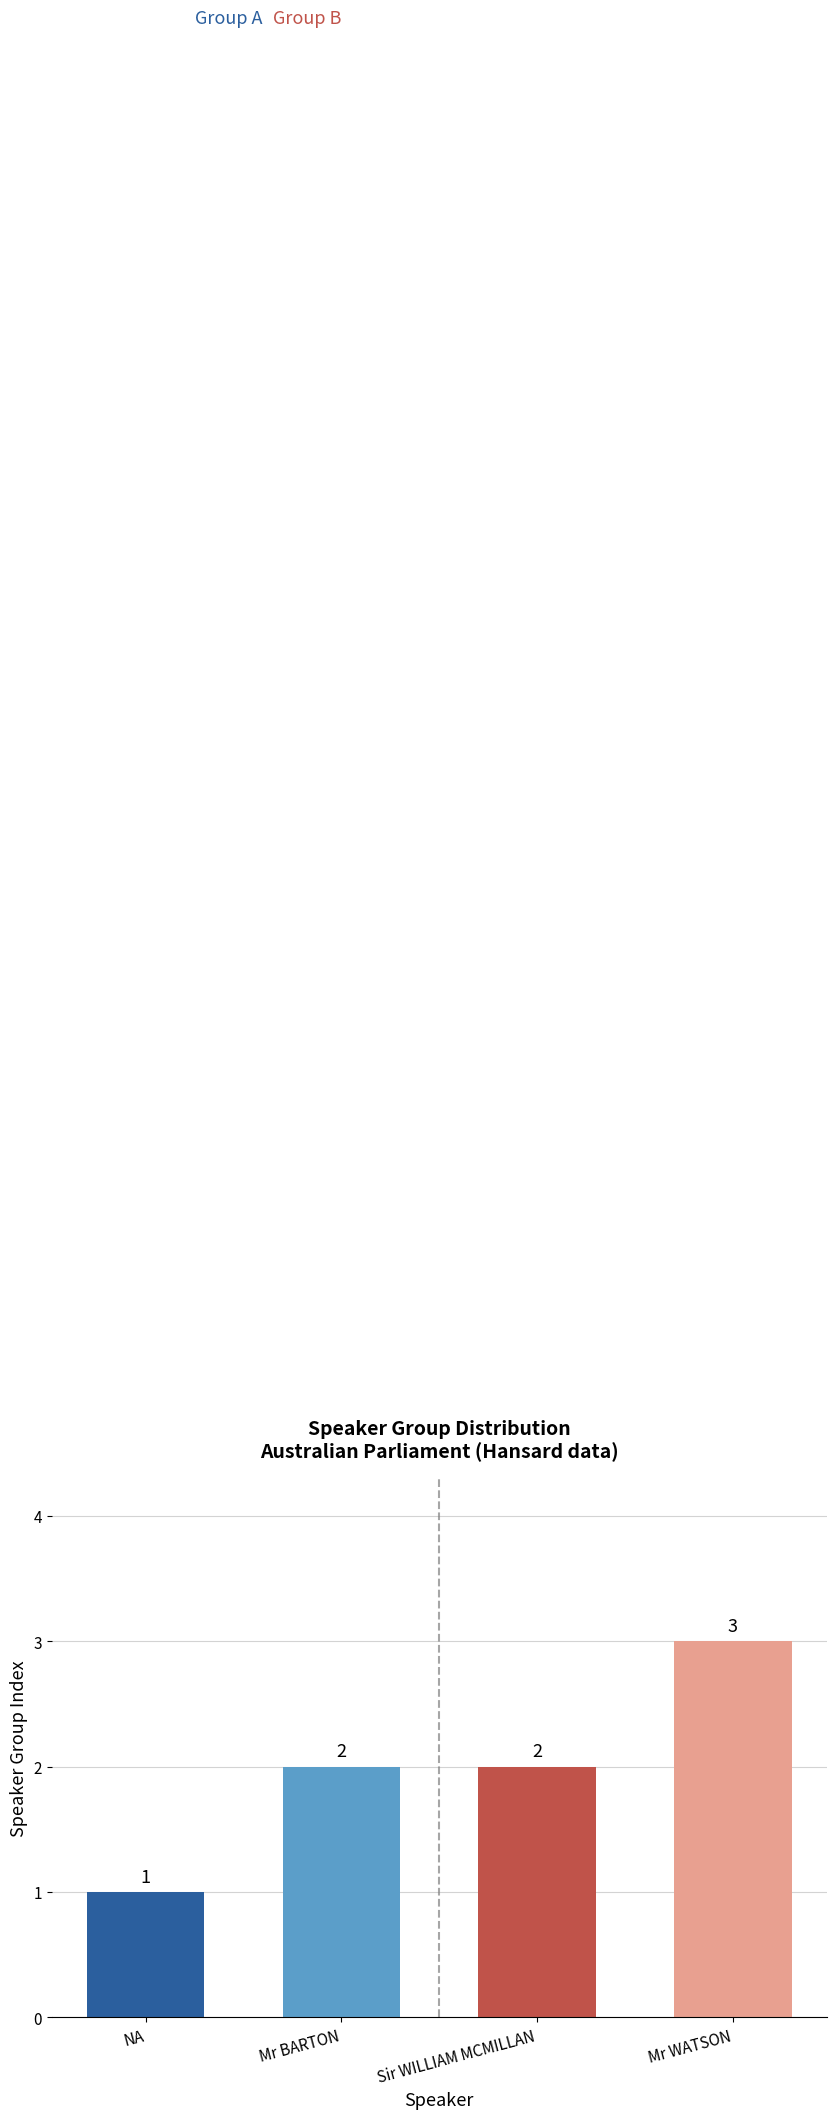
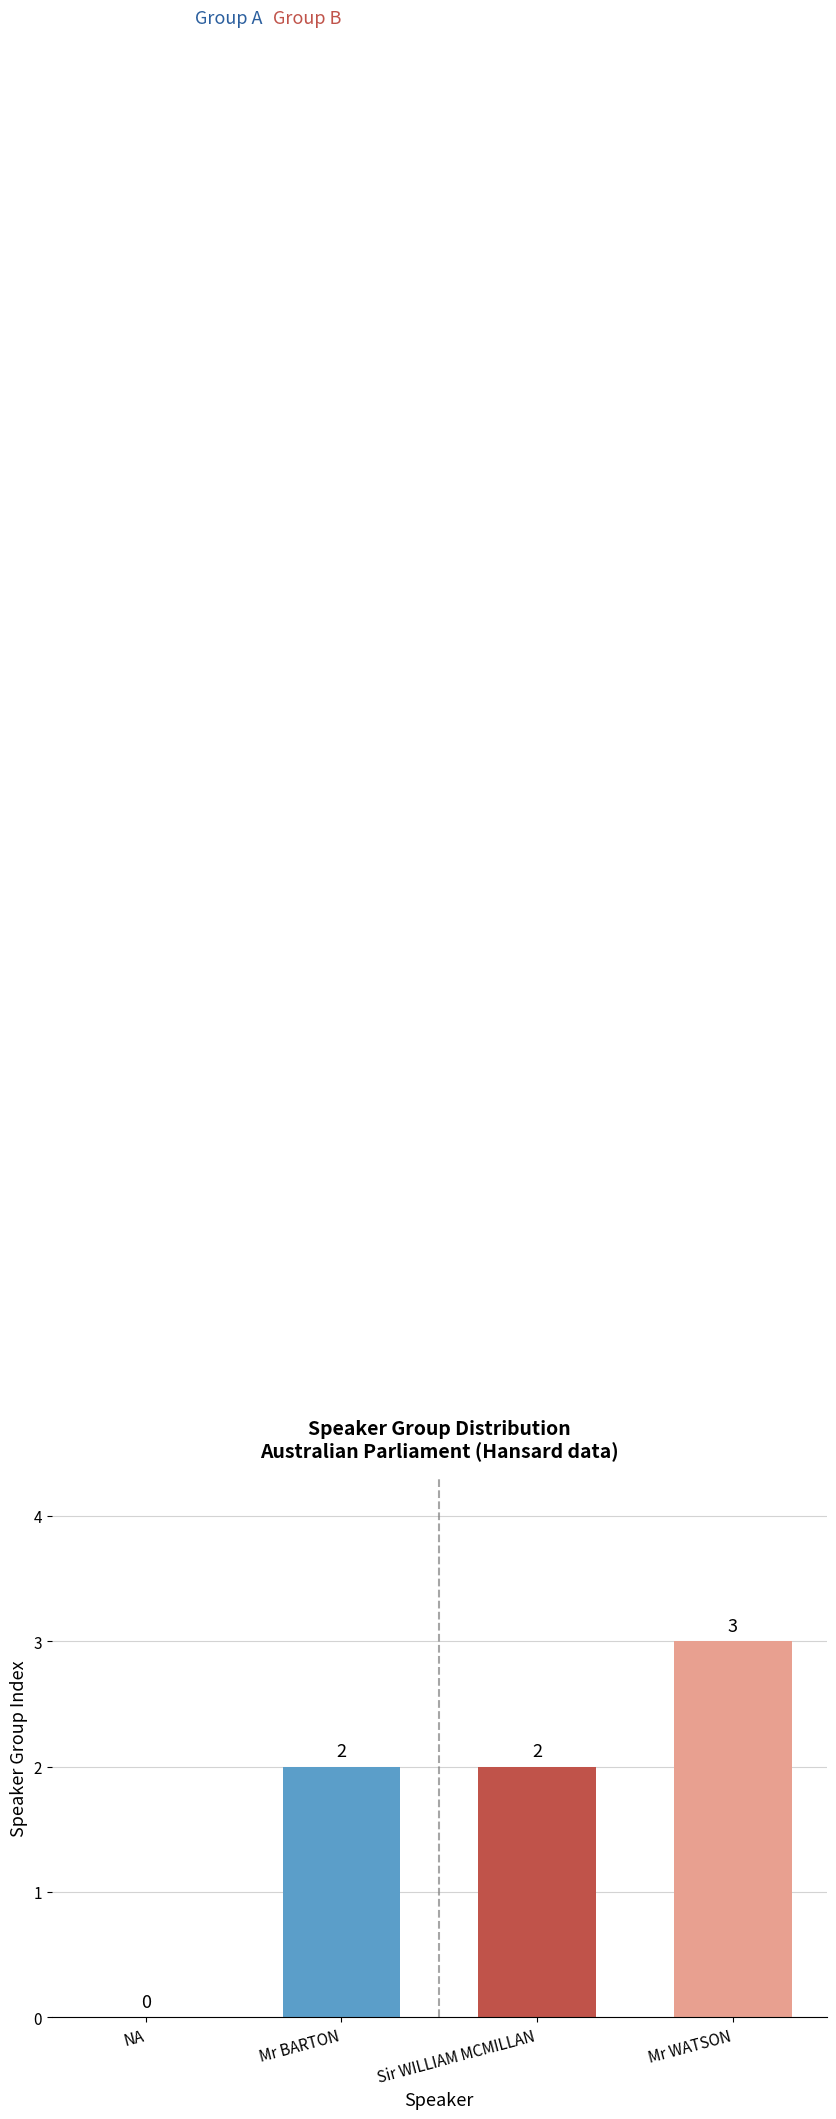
  {
-   "NA": 1,
+   "NA": 0,
    "Mr BARTON": 2,
    "Sir WILLIAM MCMILLAN": 2,
    "Mr WATSON": 3
  }
